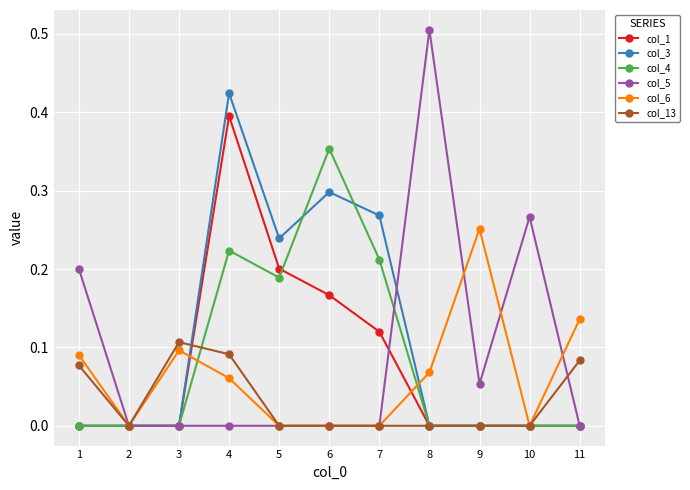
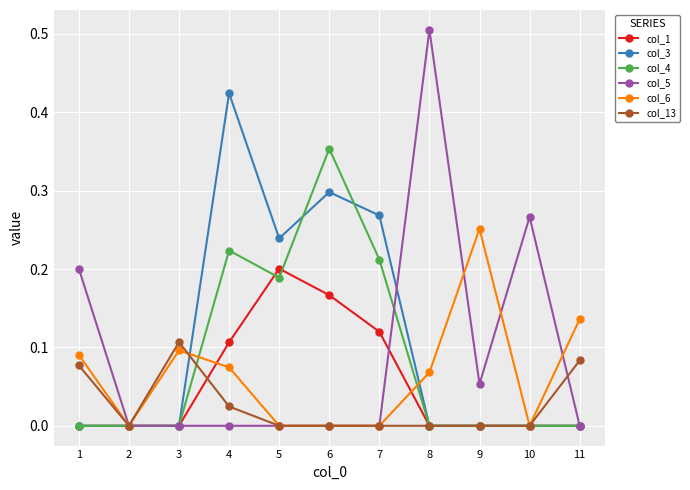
  {
    "col_1": {
-     "4": 0.40,
+     "4": 0.11,
      "5": 0.20,
      "6": 0.17,
      "7": 0.12
    },
    "col_3": {
      "4": 0.42,
      "5": 0.24,
      "6": 0.30,
      "7": 0.27
    },
    "col_4": {
      "4": 0.22,
      "5": 0.19,
      "6": 0.35,
      "7": 0.21
    },
    "col_5": {
      "1": 0.20,
      "4": 0.00,
      "8": 0.51,
      "9": 0.05,
      "10": 0.27
    },
    "col_6": {
      "1": 0.09,
      "3": 0.10,
-     "4": 0.06,
+     "4": 0.07,
      "8": 0.07,
      "9": 0.25,
      "11": 0.14
    },
    "col_13": {
      "1": 0.08,
      "3": 0.11,
-     "4": 0.09,
+     "4": 0.02,
      "11": 0.08
    }
  }
